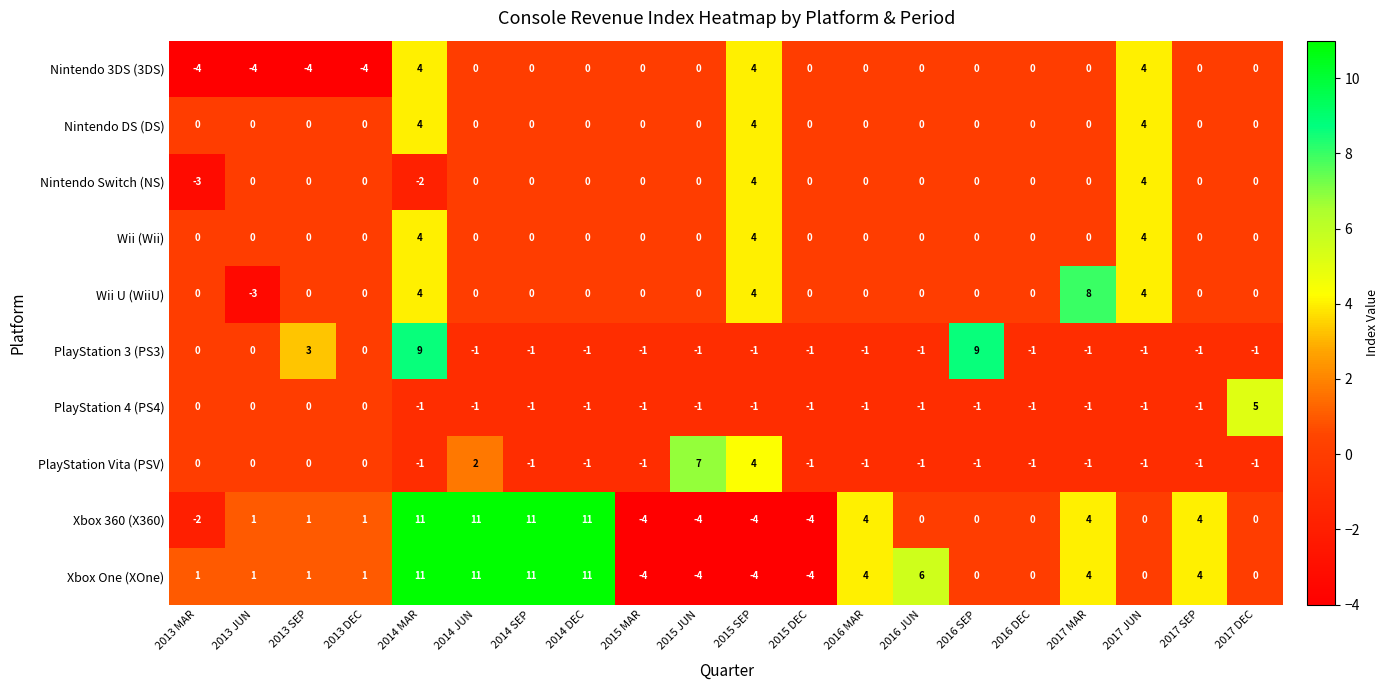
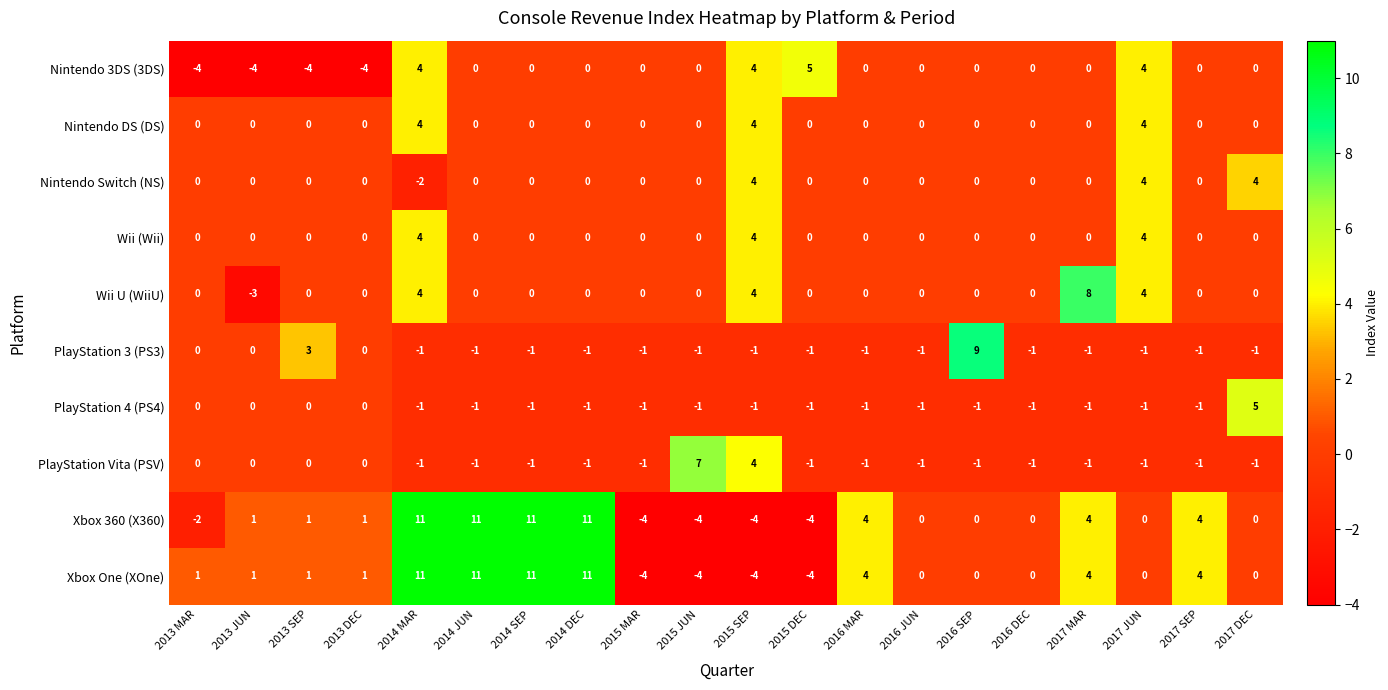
  {
    "Nintendo 3DS (3DS)": {
      "2013 MAR": -4,
      "2013 JUN": -4,
      "2013 SEP": -4,
      "2013 DEC": -4,
      "2014 MAR": 4,
      "2014 JUN": 0,
      "2014 SEP": 0,
      "2014 DEC": 0,
      "2015 MAR": 0,
      "2015 JUN": 0,
      "2015 SEP": 4,
-     "2015 DEC": 0,
+     "2015 DEC": 5,
      "2016 MAR": 0,
      "2016 JUN": 0,
      "2016 SEP": 0,
      "2016 DEC": 0,
      "2017 MAR": 0,
      "2017 JUN": 4,
      "2017 SEP": 0,
      "2017 DEC": 0
    },
    "Nintendo DS (DS)": {
      "2013 MAR": 0,
      "2013 JUN": 0,
      "2013 SEP": 0,
      "2013 DEC": 0,
      "2014 MAR": 4,
      "2014 JUN": 0,
      "2014 SEP": 0,
      "2014 DEC": 0,
      "2015 MAR": 0,
      "2015 JUN": 0,
      "2015 SEP": 4,
      "2015 DEC": 0,
      "2016 MAR": 0,
      "2016 JUN": 0,
      "2016 SEP": 0,
      "2016 DEC": 0,
      "2017 MAR": 0,
      "2017 JUN": 4,
      "2017 SEP": 0,
      "2017 DEC": 0
    },
    "Nintendo Switch (NS)": {
-     "2013 MAR": -3,
+     "2013 MAR": 0,
      "2013 JUN": 0,
      "2013 SEP": 0,
      "2013 DEC": 0,
      "2014 MAR": -2,
      "2014 JUN": 0,
      "2014 SEP": 0,
      "2014 DEC": 0,
      "2015 MAR": 0,
      "2015 JUN": 0,
      "2015 SEP": 4,
      "2015 DEC": 0,
      "2016 MAR": 0,
      "2016 JUN": 0,
      "2016 SEP": 0,
      "2016 DEC": 0,
      "2017 MAR": 0,
      "2017 JUN": 4,
      "2017 SEP": 0,
-     "2017 DEC": 0
+     "2017 DEC": 4
    },
    "Wii (Wii)": {
      "2013 MAR": 0,
      "2013 JUN": 0,
      "2013 SEP": 0,
      "2013 DEC": 0,
      "2014 MAR": 4,
      "2014 JUN": 0,
      "2014 SEP": 0,
      "2014 DEC": 0,
      "2015 MAR": 0,
      "2015 JUN": 0,
      "2015 SEP": 4,
      "2015 DEC": 0,
      "2016 MAR": 0,
      "2016 JUN": 0,
      "2016 SEP": 0,
      "2016 DEC": 0,
      "2017 MAR": 0,
      "2017 JUN": 4,
      "2017 SEP": 0,
      "2017 DEC": 0
    },
    "Wii U (WiiU)": {
      "2013 MAR": 0,
      "2013 JUN": -3,
      "2013 SEP": 0,
      "2013 DEC": 0,
      "2014 MAR": 4,
      "2014 JUN": 0,
      "2014 SEP": 0,
      "2014 DEC": 0,
      "2015 MAR": 0,
      "2015 JUN": 0,
      "2015 SEP": 4,
      "2015 DEC": 0,
      "2016 MAR": 0,
      "2016 JUN": 0,
      "2016 SEP": 0,
      "2016 DEC": 0,
      "2017 MAR": 8,
      "2017 JUN": 4,
      "2017 SEP": 0,
      "2017 DEC": 0
    },
    "PlayStation 3 (PS3)": {
      "2013 MAR": 0,
      "2013 JUN": 0,
      "2013 SEP": 3,
      "2013 DEC": 0,
-     "2014 MAR": 9,
+     "2014 MAR": -1,
      "2014 JUN": -1,
      "2014 SEP": -1,
      "2014 DEC": -1,
      "2015 MAR": -1,
      "2015 JUN": -1,
      "2015 SEP": -1,
      "2015 DEC": -1,
      "2016 MAR": -1,
      "2016 JUN": -1,
      "2016 SEP": 9,
      "2016 DEC": -1,
      "2017 MAR": -1,
      "2017 JUN": -1,
      "2017 SEP": -1,
      "2017 DEC": -1
    },
    "PlayStation 4 (PS4)": {
      "2013 MAR": 0,
      "2013 JUN": 0,
      "2013 SEP": 0,
      "2013 DEC": 0,
      "2014 MAR": -1,
      "2014 JUN": -1,
      "2014 SEP": -1,
      "2014 DEC": -1,
      "2015 MAR": -1,
      "2015 JUN": -1,
      "2015 SEP": -1,
      "2015 DEC": -1,
      "2016 MAR": -1,
      "2016 JUN": -1,
      "2016 SEP": -1,
      "2016 DEC": -1,
      "2017 MAR": -1,
      "2017 JUN": -1,
      "2017 SEP": -1,
      "2017 DEC": 5
    },
    "PlayStation Vita (PSV)": {
      "2013 MAR": 0,
      "2013 JUN": 0,
      "2013 SEP": 0,
      "2013 DEC": 0,
      "2014 MAR": -1,
-     "2014 JUN": 2,
+     "2014 JUN": -1,
      "2014 SEP": -1,
      "2014 DEC": -1,
      "2015 MAR": -1,
      "2015 JUN": 7,
      "2015 SEP": 4,
      "2015 DEC": -1,
      "2016 MAR": -1,
      "2016 JUN": -1,
      "2016 SEP": -1,
      "2016 DEC": -1,
      "2017 MAR": -1,
      "2017 JUN": -1,
      "2017 SEP": -1,
      "2017 DEC": -1
    },
    "Xbox 360 (X360)": {
      "2013 MAR": -2,
      "2013 JUN": 1,
      "2013 SEP": 1,
      "2013 DEC": 1,
      "2014 MAR": 11,
      "2014 JUN": 11,
      "2014 SEP": 11,
      "2014 DEC": 11,
      "2015 MAR": -4,
      "2015 JUN": -4,
      "2015 SEP": -4,
      "2015 DEC": -4,
      "2016 MAR": 4,
      "2016 JUN": 0,
      "2016 SEP": 0,
      "2016 DEC": 0,
      "2017 MAR": 4,
      "2017 JUN": 0,
      "2017 SEP": 4,
      "2017 DEC": 0
    },
    "Xbox One (XOne)": {
      "2013 MAR": 1,
      "2013 JUN": 1,
      "2013 SEP": 1,
      "2013 DEC": 1,
      "2014 MAR": 11,
      "2014 JUN": 11,
      "2014 SEP": 11,
      "2014 DEC": 11,
      "2015 MAR": -4,
      "2015 JUN": -4,
      "2015 SEP": -4,
      "2015 DEC": -4,
      "2016 MAR": 4,
-     "2016 JUN": 6,
+     "2016 JUN": 0,
      "2016 SEP": 0,
      "2016 DEC": 0,
      "2017 MAR": 4,
      "2017 JUN": 0,
      "2017 SEP": 4,
      "2017 DEC": 0
    }
  }
